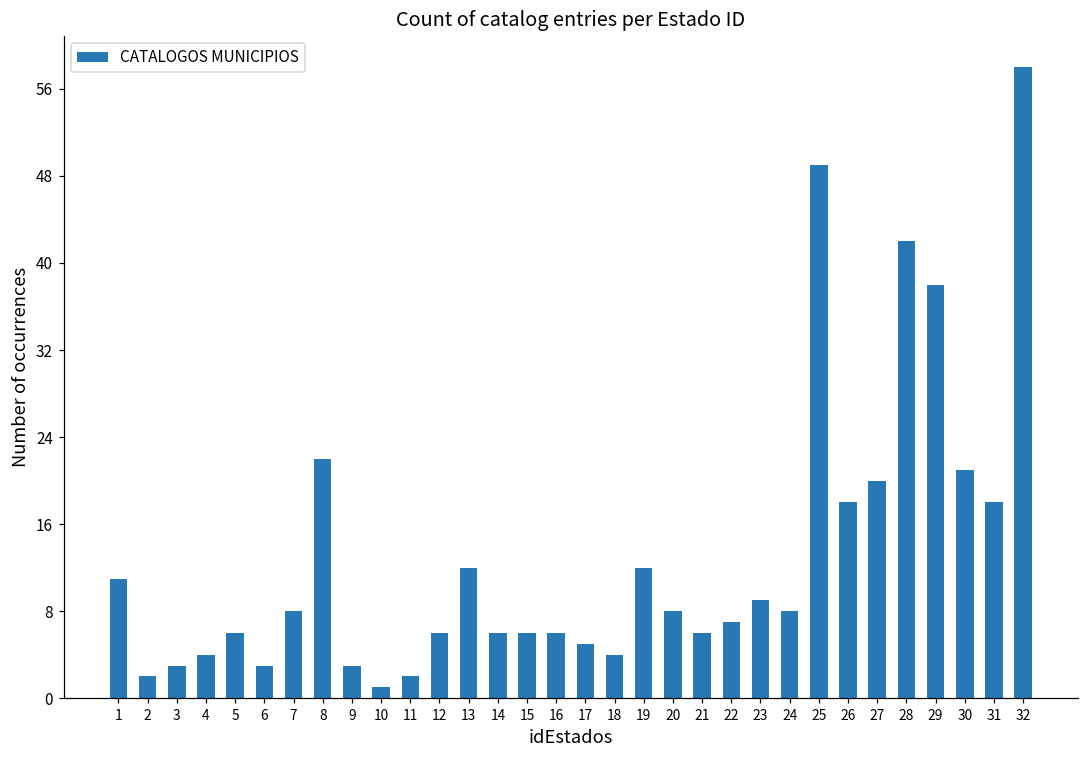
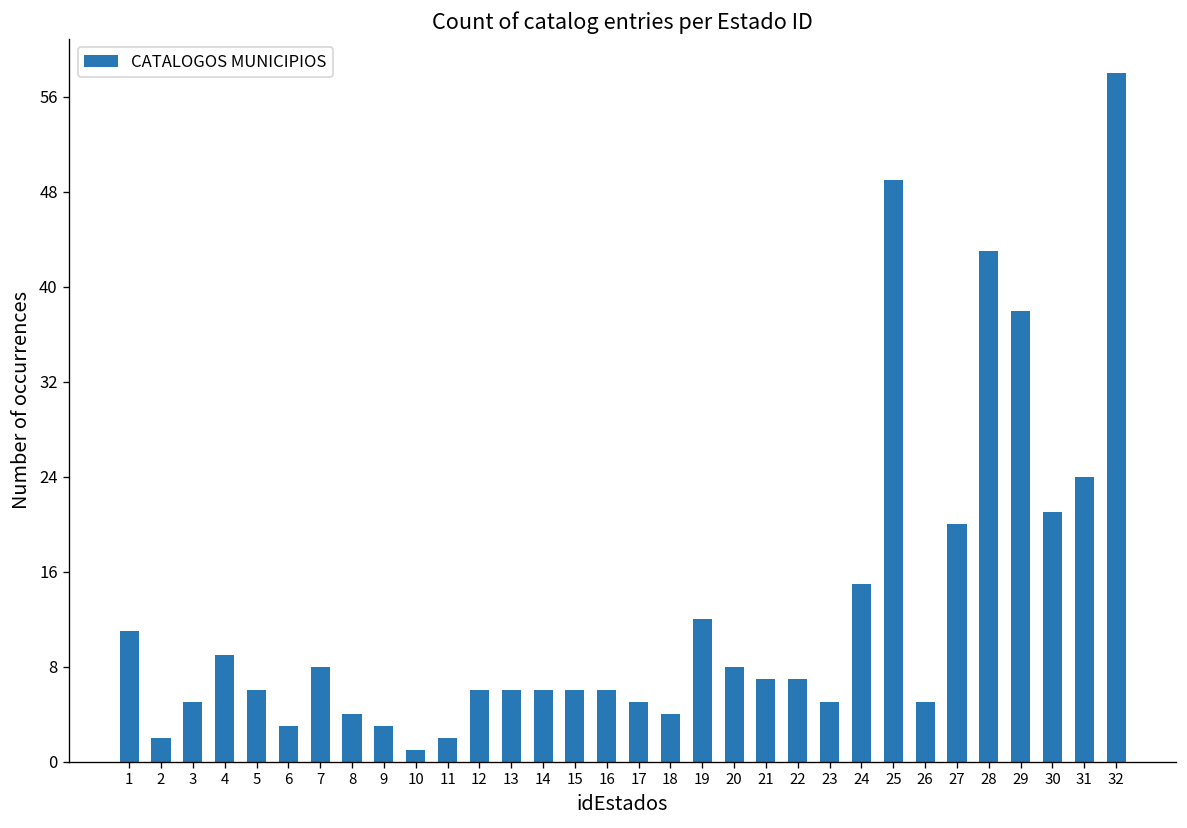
  {
    "1": 11,
    "2": 2,
-   "3": 3,
-   "4": 4,
+   "3": 5,
+   "4": 9,
    "5": 6,
    "6": 3,
    "7": 8,
-   "8": 22,
+   "8": 4,
    "9": 3,
    "10": 1,
    "11": 2,
    "12": 6,
-   "13": 12,
+   "13": 6,
    "14": 6,
    "15": 6,
    "16": 6,
    "17": 5,
    "18": 4,
    "19": 12,
    "20": 8,
-   "21": 6,
+   "21": 7,
    "22": 7,
-   "23": 9,
-   "24": 8,
+   "23": 5,
+   "24": 15,
    "25": 49,
-   "26": 18,
+   "26": 5,
    "27": 20,
-   "28": 42,
+   "28": 43,
    "29": 38,
    "30": 21,
-   "31": 18,
+   "31": 24,
    "32": 58
  }
